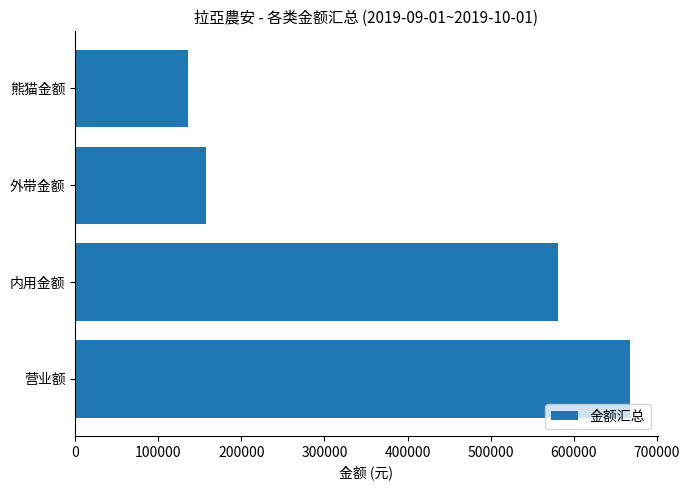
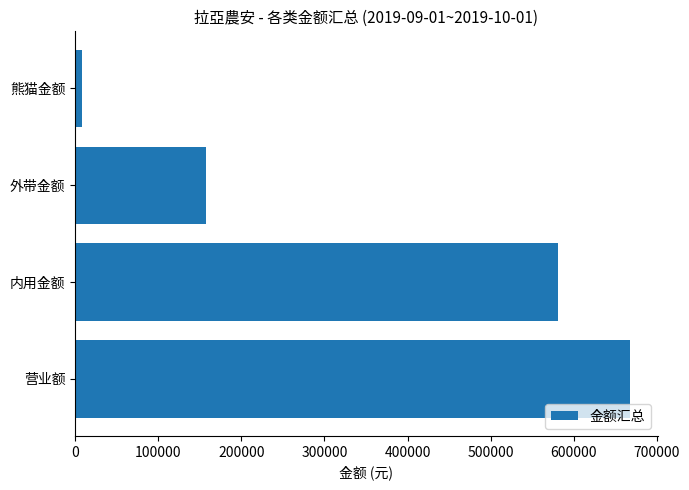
  {
-   "熊猫金额": 140000,
+   "熊猫金额": 10000,
    "外带金额": 160000,
    "内用金额": 580000,
    "营业额": 670000
  }
